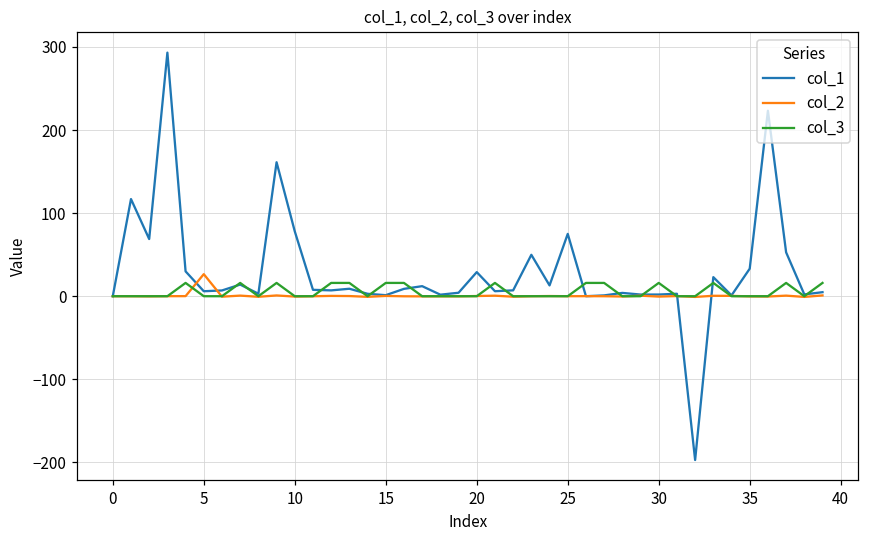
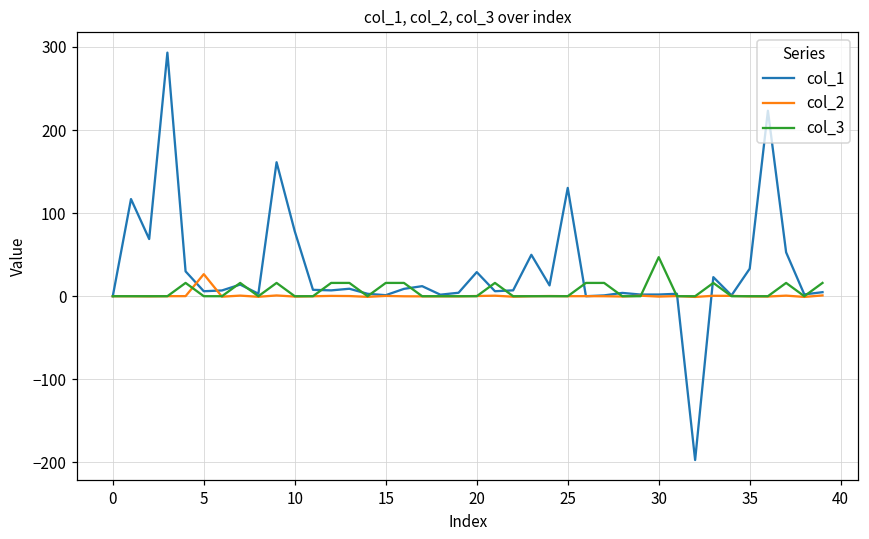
  {
    "col_1": {
      "5": 10,
      "10": 80,
      "20": 30,
-     "25": 80,
+     "25": 130,
      "35": 30
    },
    "col_2": {
      "5": 30
    },
    "col_3": {
      "5": 0,
      "15": 20,
-     "30": 20
+     "30": 50
    }
  }
